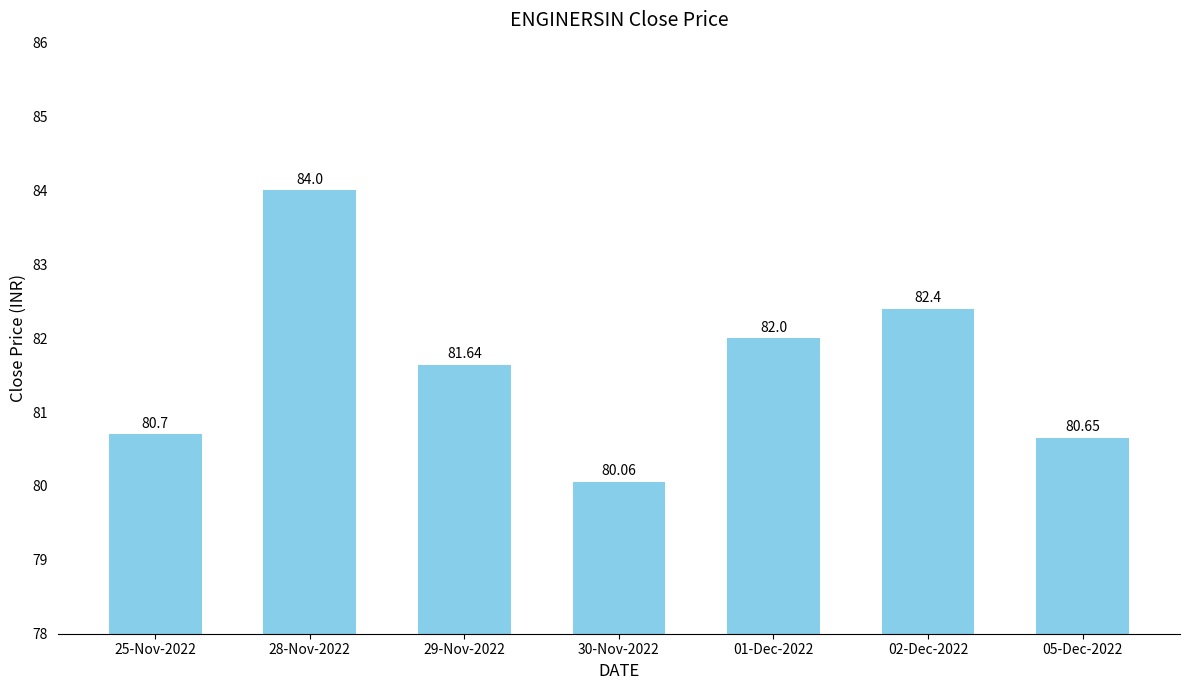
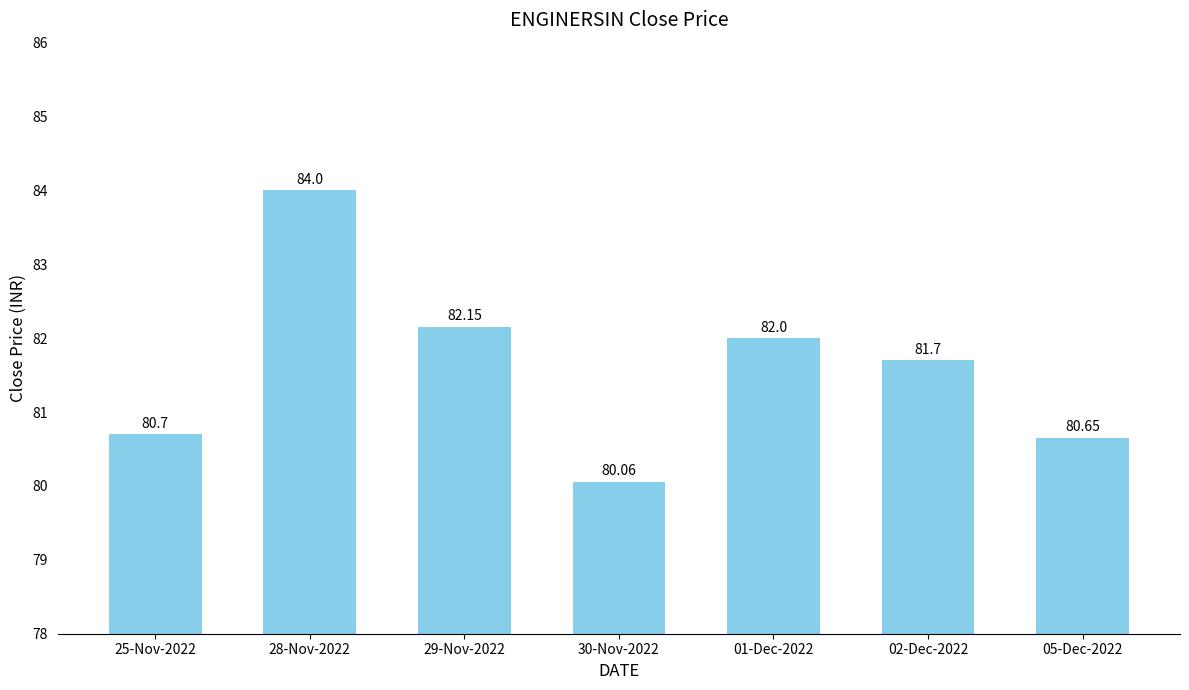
  {
    "25-Nov-2022": 80.7,
    "28-Nov-2022": 84.0,
-   "29-Nov-2022": 81.64,
+   "29-Nov-2022": 82.15,
    "30-Nov-2022": 80.06,
    "01-Dec-2022": 82.0,
-   "02-Dec-2022": 82.4,
+   "02-Dec-2022": 81.7,
    "05-Dec-2022": 80.65
  }
